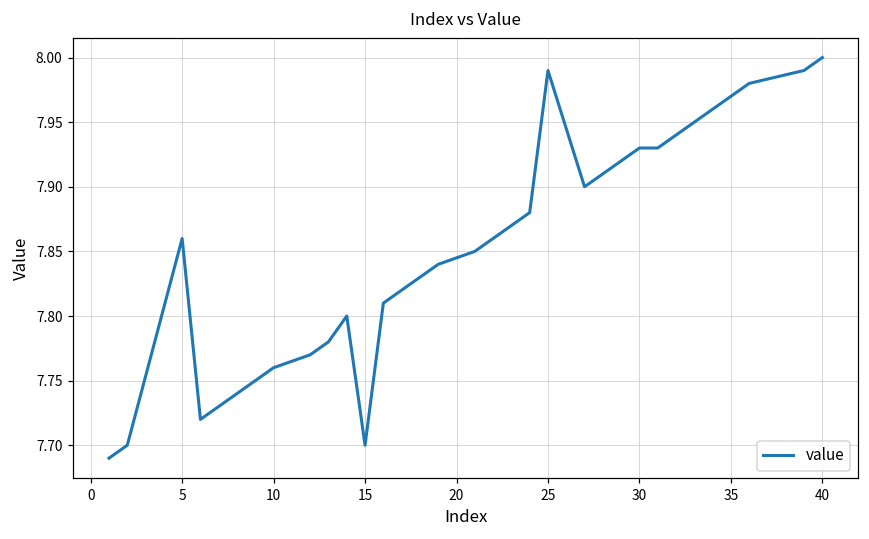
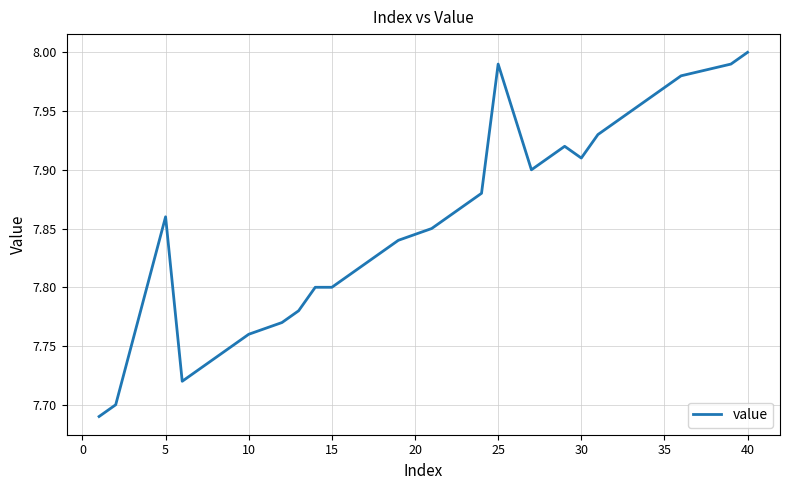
  {
    "5": 7.86,
    "10": 7.76,
-   "15": 7.7,
+   "15": 7.8,
    "25": 7.99,
-   "30": 7.93,
+   "30": 7.91,
    "35": 7.97,
    "40": 8.00
  }
